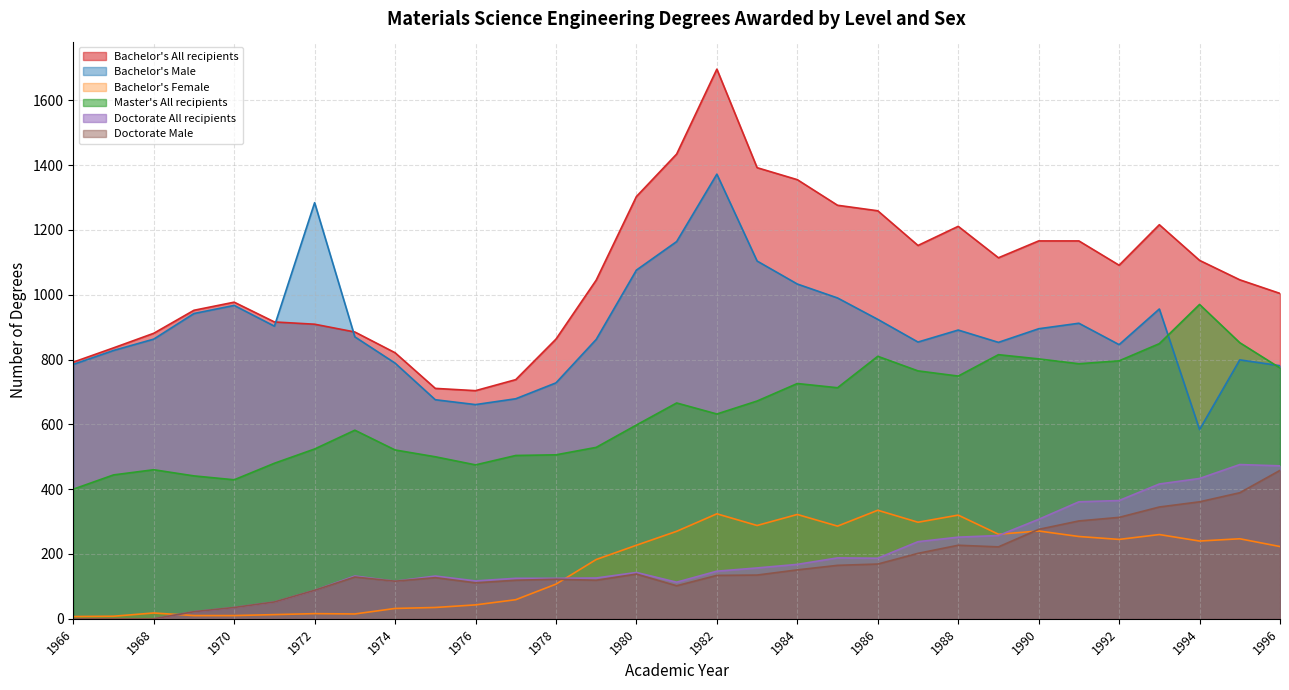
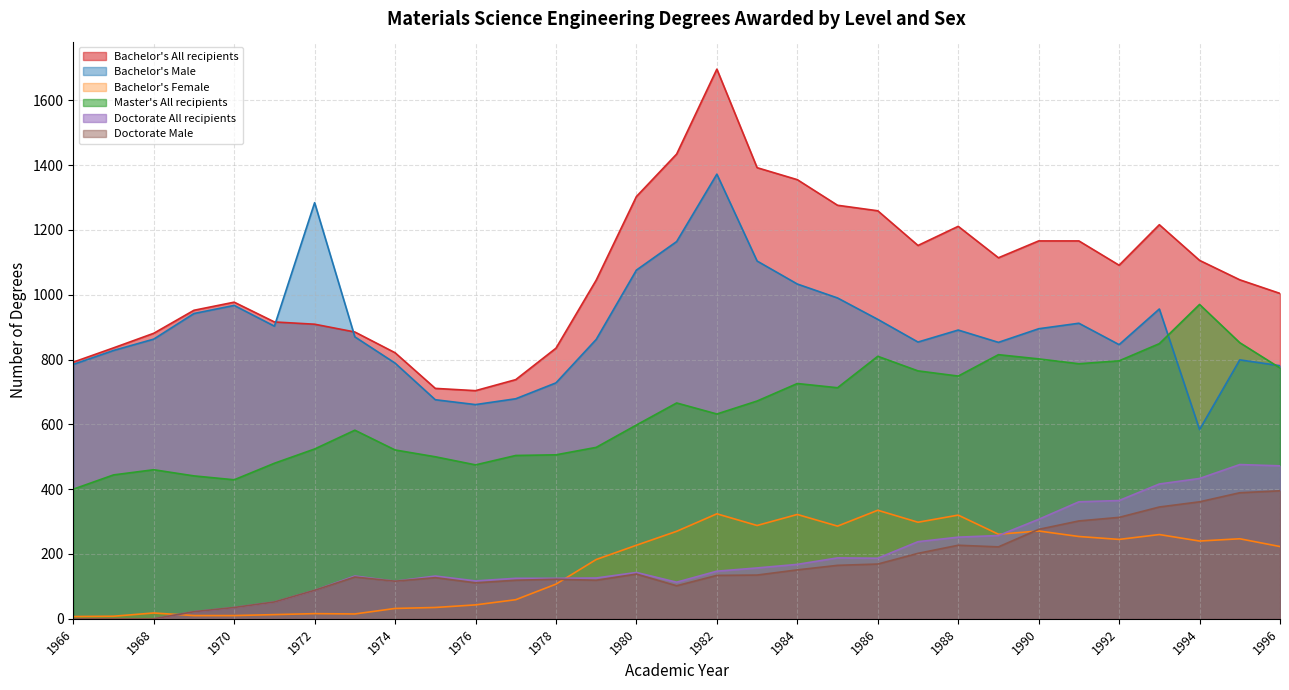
  {
    "Bachelor's All recipients": {
      "1968": 880,
      "1970": 980,
      "1972": 910,
      "1974": 820,
      "1976": 700,
-     "1978": 860,
+     "1978": 840,
      "1980": 1300,
      "1982": 1700,
      "1984": 1360,
      "1986": 1260,
      "1988": 1210,
      "1990": 1170,
      "1992": 1090,
      "1994": 1110,
      "1996": 1000
    },
    "Bachelor's Male": {
      "1968": 860,
      "1970": 970,
      "1972": 1280,
      "1974": 790,
      "1976": 660,
      "1978": 730,
      "1980": 1080,
      "1982": 1370,
      "1984": 1030,
      "1986": 920,
      "1988": 890,
      "1990": 900,
      "1992": 850,
      "1994": 580
    },
    "Bachelor's Female": {
      "1968": 20,
      "1970": 10,
      "1972": 20,
      "1974": 30,
      "1976": 40,
      "1978": 110,
      "1980": 230,
      "1982": 320,
      "1984": 320,
      "1986": 340,
      "1988": 320,
      "1992": 250,
      "1994": 240,
      "1996": 220
    },
    "Master's All recipients": {
      "1966": 400,
      "1968": 460,
      "1970": 430,
      "1972": 520,
      "1974": 520,
      "1976": 480,
      "1978": 510,
      "1980": 600,
      "1982": 630,
      "1984": 730,
      "1986": 810,
      "1988": 750,
      "1990": 800,
      "1992": 800,
      "1994": 970
    },
    "Doctorate All recipients": {
      "1982": 150,
      "1984": 170,
      "1986": 190,
      "1988": 250,
      "1990": 310,
      "1992": 370,
      "1994": 430,
      "1996": 470
    },
    "Doctorate Male": {
      "1982": 130,
      "1984": 150,
      "1986": 170,
      "1988": 230,
      "1992": 310,
      "1994": 360,
-     "1996": 460
+     "1996": 400
    }
  }
